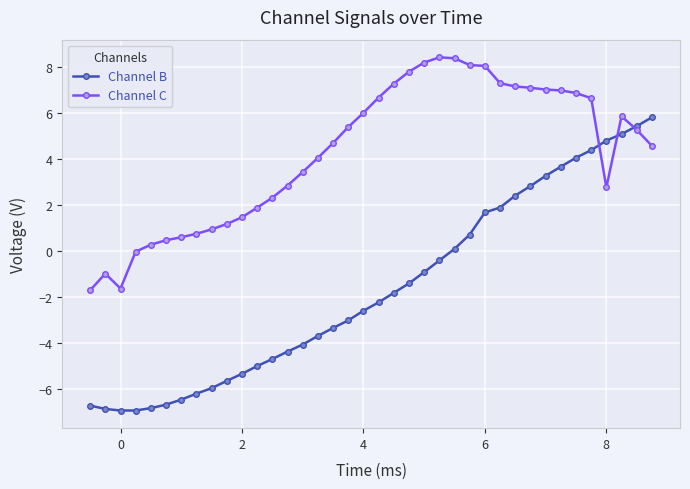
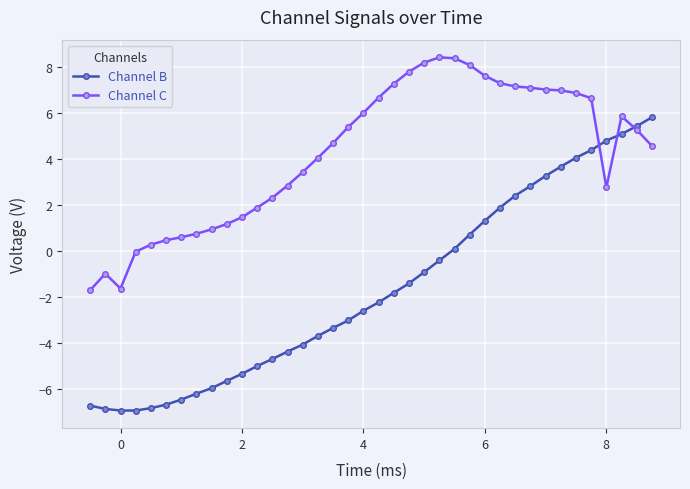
  {
    "Channel B": {
      "0": -6.9,
      "2": -5.3,
      "4": -2.6,
-     "6": 1.7,
+     "6": 1.3,
      "8": 4.8
    },
    "Channel C": {
      "0": -1.6,
      "2": 1.5,
      "4": 6.0,
-     "6": 8.1,
+     "6": 7.6,
      "8": 2.8
    }
  }
